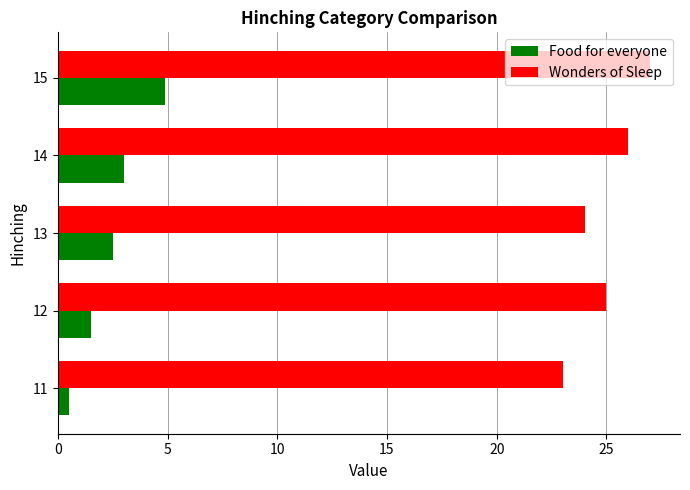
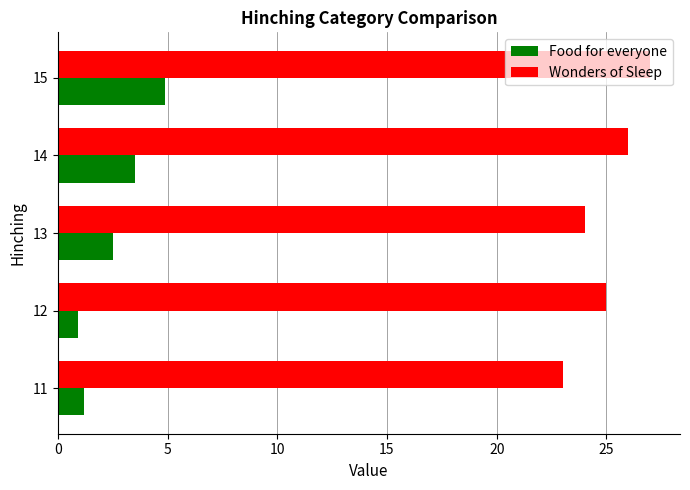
  {
    "Food for everyone": {
      "15": 4.9,
-     "14": 3.0,
+     "14": 3.5,
      "13": 2.5,
-     "12": 1.5,
-     "11": 0.5
+     "12": 0.9,
+     "11": 1.2
    },
    "Wonders of Sleep": {
      "14": 26.0,
      "13": 24.0,
      "12": 25.0,
      "11": 23.0
    }
  }
